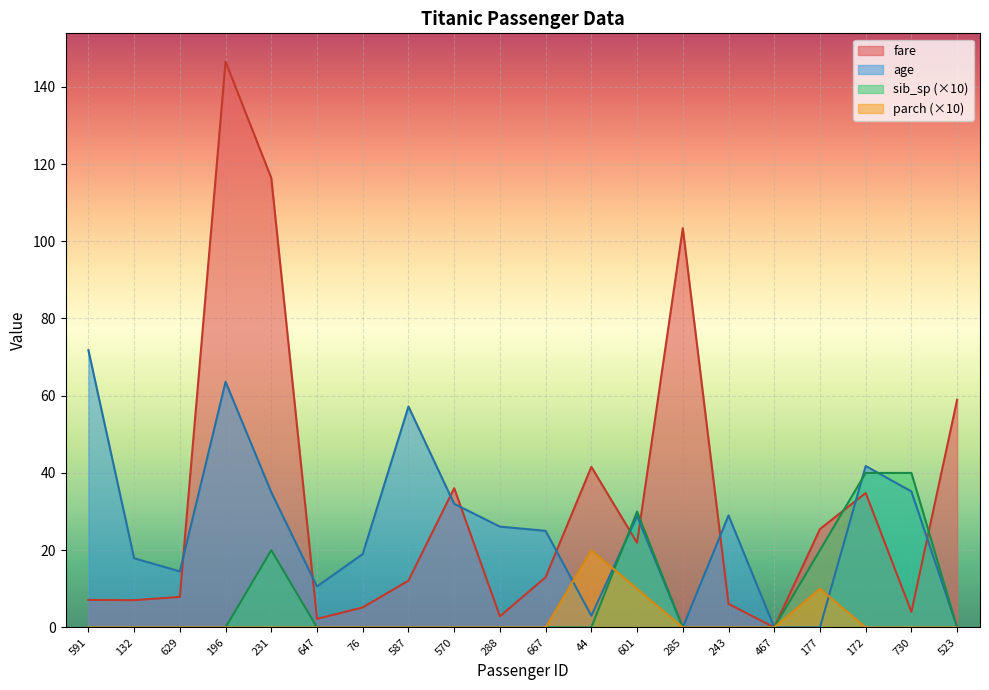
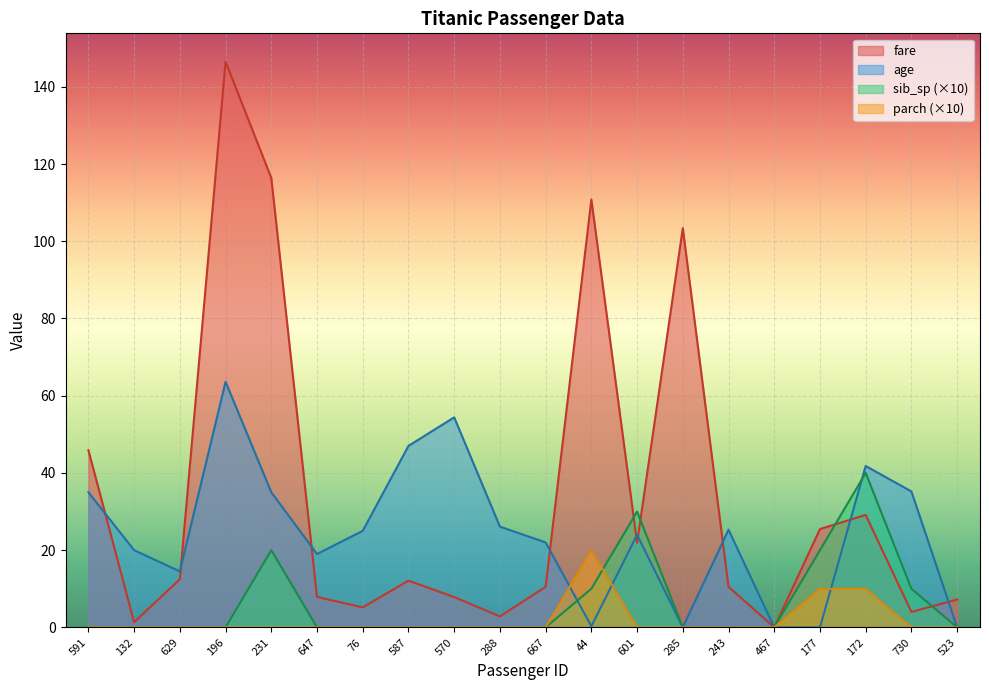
  {
    "fare": {
-     "591": 7,
-     "132": 7,
-     "629": 8,
+     "591": 46,
+     "132": 1,
+     "629": 12,
      "196": 147,
      "231": 116,
-     "647": 2,
+     "647": 8,
      "76": 5,
      "587": 12,
-     "570": 36,
+     "570": 8,
      "288": 3,
-     "667": 13,
-     "44": 42,
+     "667": 11,
+     "44": 111,
      "601": 22,
      "285": 103,
-     "243": 6,
+     "243": 11,
      "177": 25,
-     "172": 35,
+     "172": 29,
      "730": 4,
-     "523": 59
+     "523": 7
    },
    "age": {
-     "591": 72,
-     "132": 18,
+     "591": 35,
+     "132": 20,
      "629": 15,
      "196": 64,
      "231": 35,
-     "647": 11,
-     "76": 19,
-     "587": 57,
-     "570": 32,
+     "647": 19,
+     "76": 25,
+     "587": 47,
+     "570": 54,
      "288": 26,
-     "667": 25,
-     "44": 3,
-     "601": 29,
-     "243": 29,
+     "667": 22,
+     "44": 0,
+     "601": 24,
+     "243": 25,
      "177": 0,
      "172": 42,
      "730": 35
    },
    "sib_sp (×10)": {
      "231": 20,
-     "44": 0,
+     "44": 10,
      "601": 30,
      "177": 20,
      "172": 40,
-     "730": 40
+     "730": 10
    },
    "parch (×10)": {
      "231": 0,
      "44": 20,
-     "601": 10,
+     "601": 0,
      "177": 10,
-     "172": 0,
+     "172": 10,
      "730": 0
    }
  }
